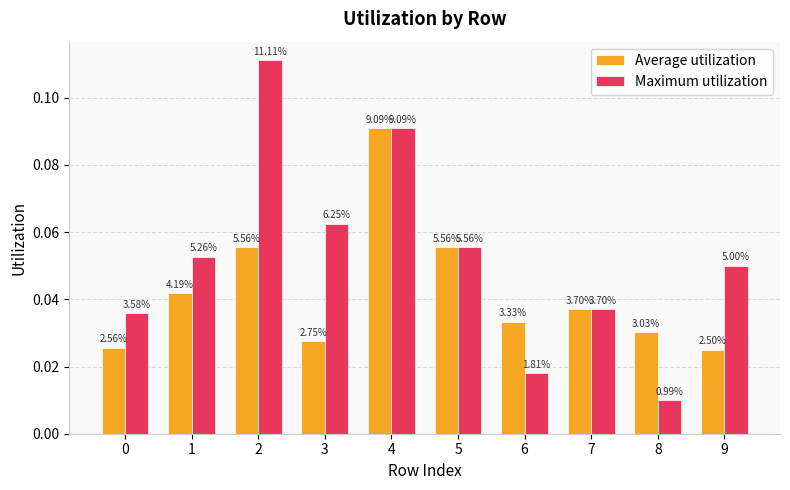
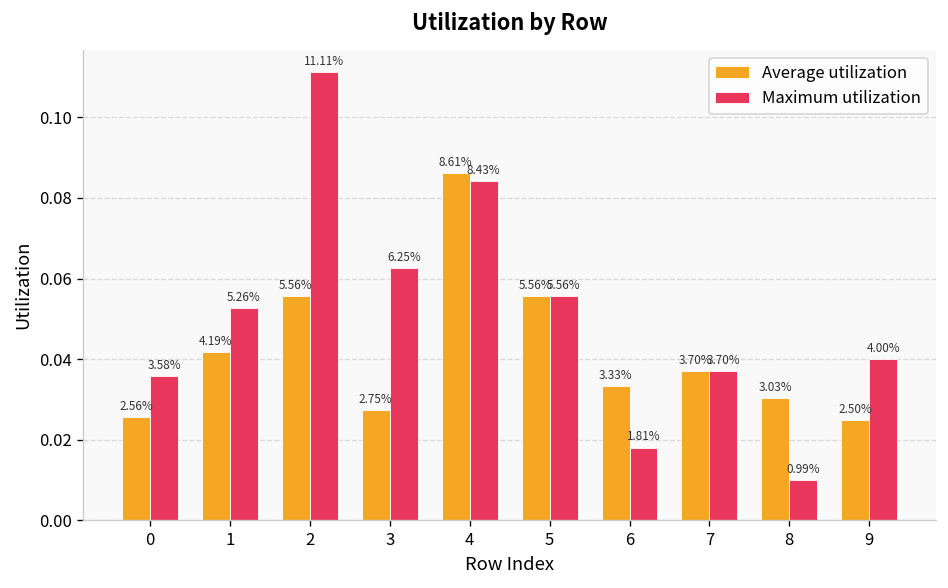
  {
    "Average utilization": {
      "0": "2.56%",
      "1": "4.19%",
      "2": "5.56%",
      "3": "2.75%",
-     "4": "9.09%",
+     "4": "8.61%",
      "6": "3.33%",
      "8": "3.03%",
      "9": "2.50%"
    },
    "Maximum utilization": {
      "0": "3.58%",
      "1": "5.26%",
      "2": "11.11%",
      "3": "6.25%",
-     "4": "9.09%",
+     "4": "8.43%",
      "6": "1.81%",
      "8": "0.99%",
-     "9": "5.00%"
+     "9": "4.00%"
    }
  }
